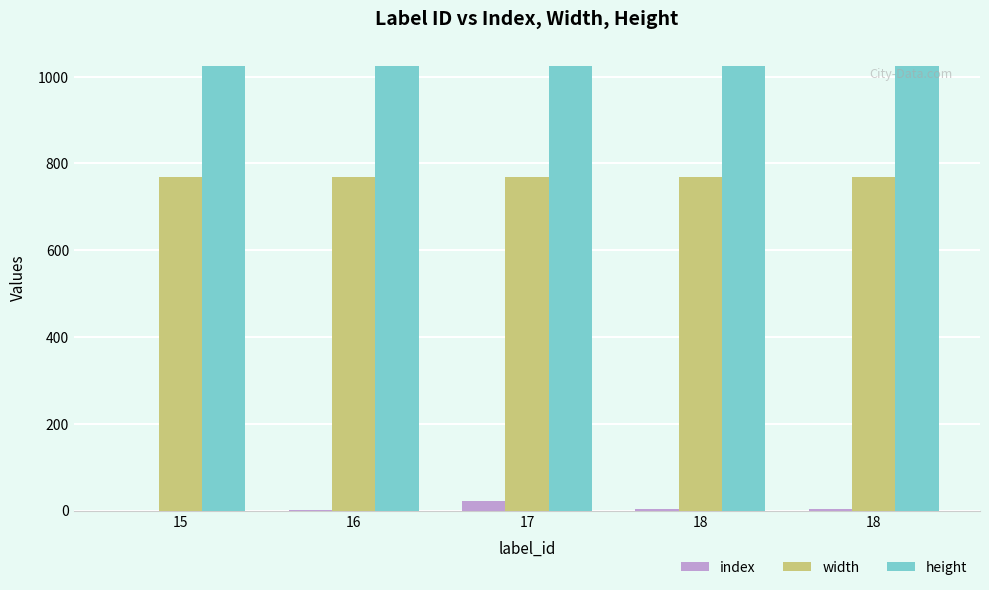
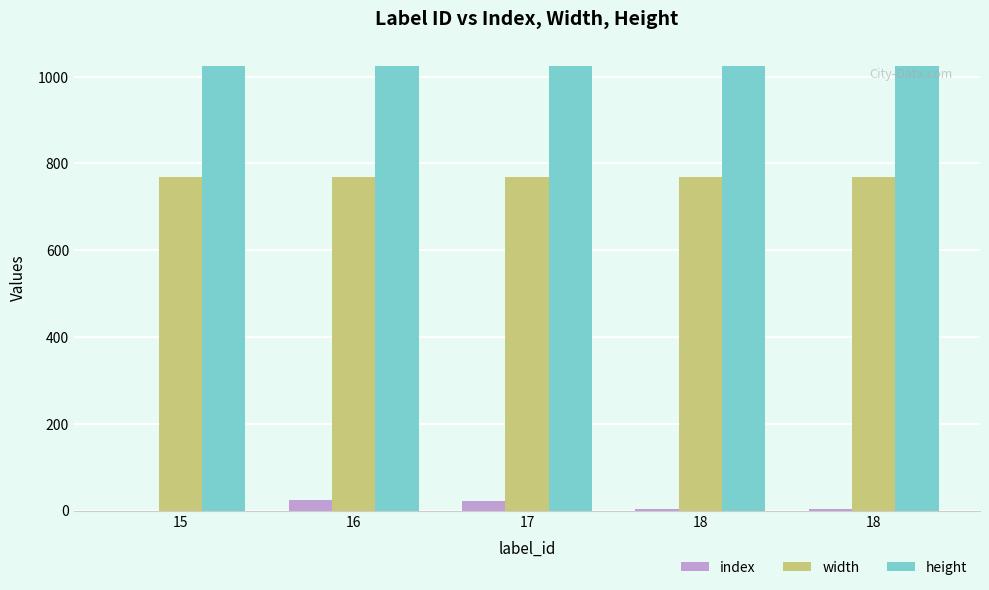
  {
    "index": {
      "15": 0,
-     "16": 0,
+     "16": 30,
      "17": 20
    },
    "width": {
      "15": 770,
      "16": 770,
      "17": 770
    },
    "height": {
      "15": 1020,
      "16": 1020,
      "17": 1020
    }
  }
